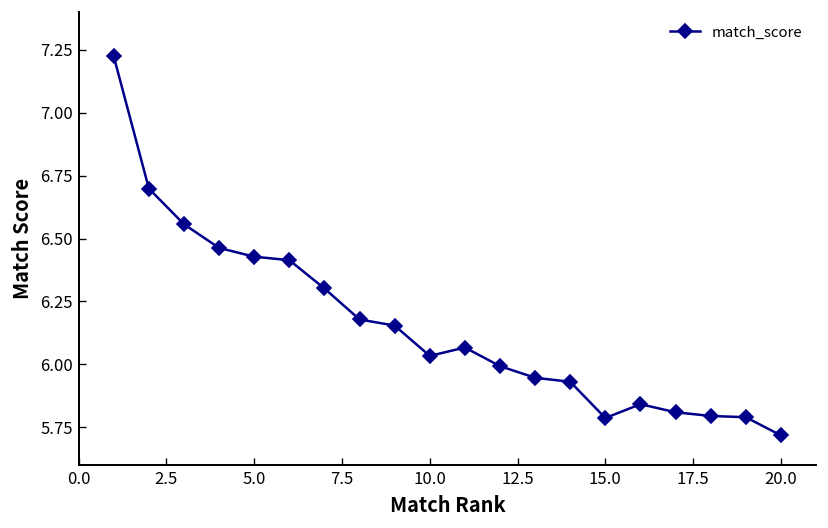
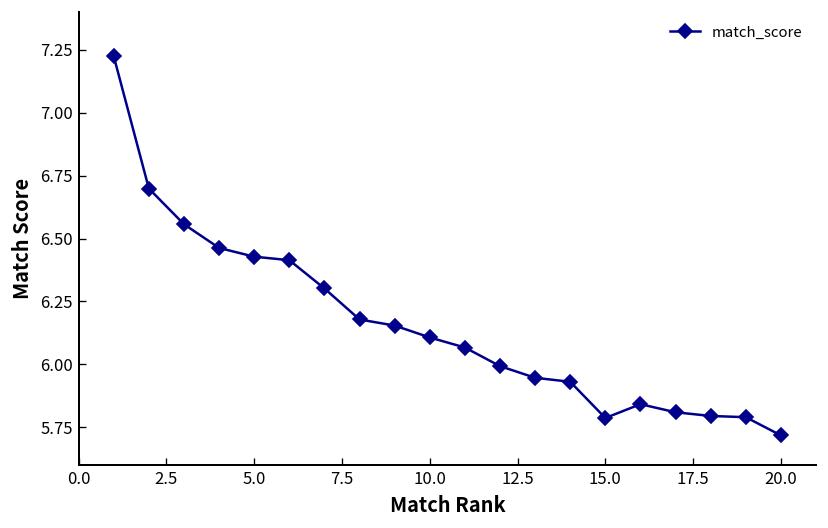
  {
    "5.0": 6.43,
-   "10.0": 6.03,
+   "10.0": 6.11,
    "15.0": 5.79,
    "20.0": 5.72
  }
